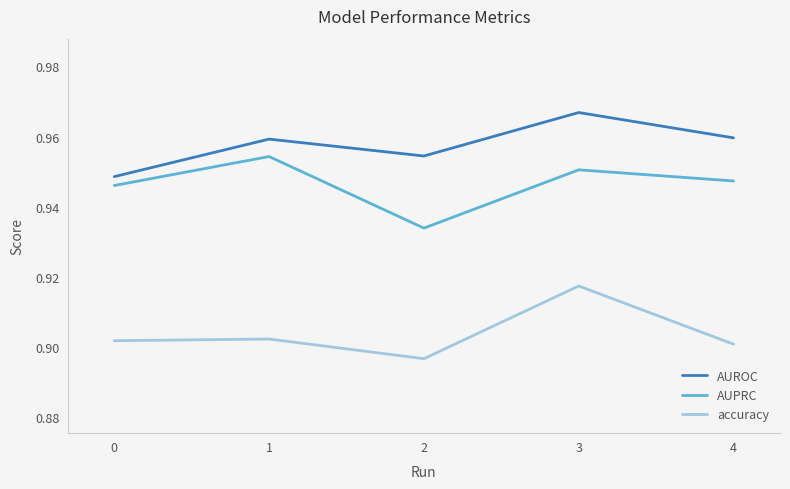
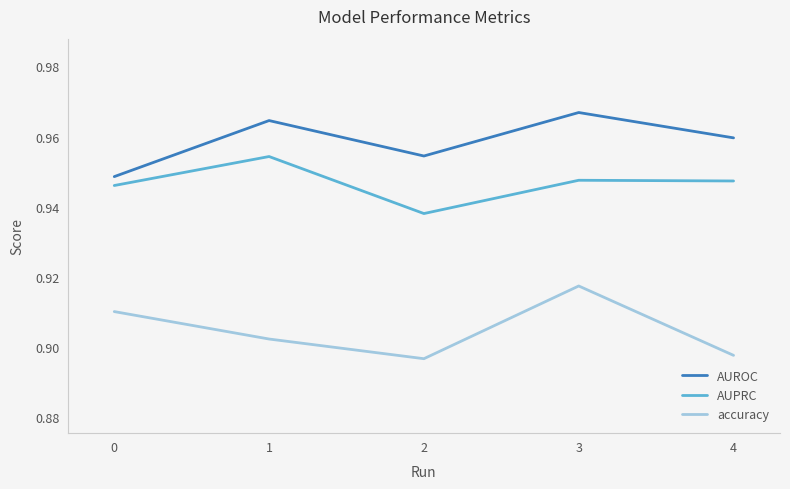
  {
    "AUROC": {
      "0": 0.949,
-     "1": 0.959,
+     "1": 0.965,
      "2": 0.954,
      "3": 0.967,
      "4": 0.960
    },
    "AUPRC": {
      "0": 0.946,
      "1": 0.954,
-     "2": 0.934,
-     "3": 0.951,
+     "2": 0.938,
+     "3": 0.948,
      "4": 0.947
    },
    "accuracy": {
-     "0": 0.902,
+     "0": 0.910,
      "1": 0.902,
      "2": 0.897,
      "3": 0.917,
-     "4": 0.901
+     "4": 0.898
    }
  }
